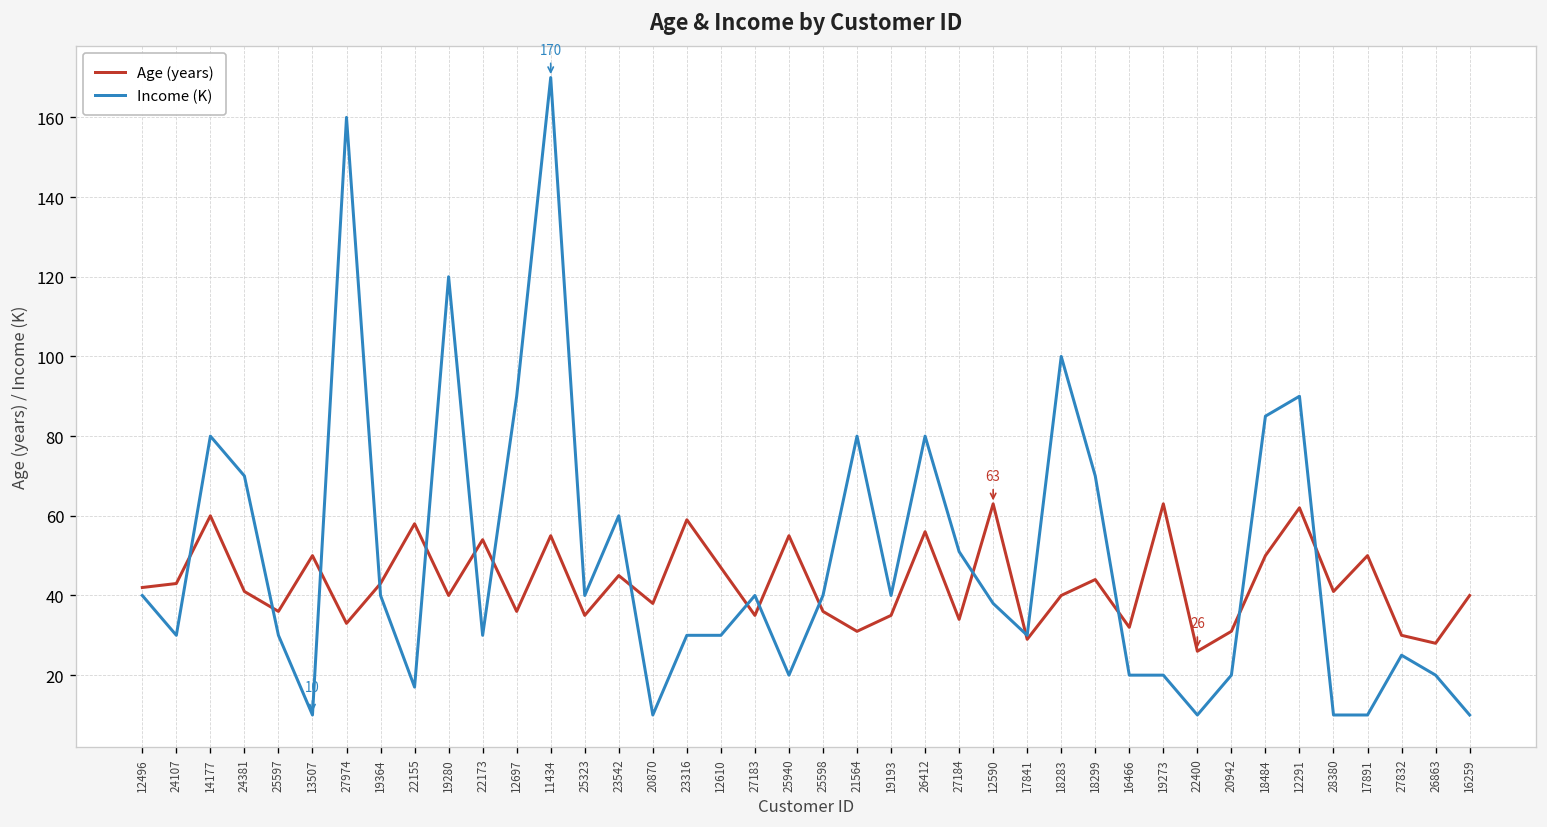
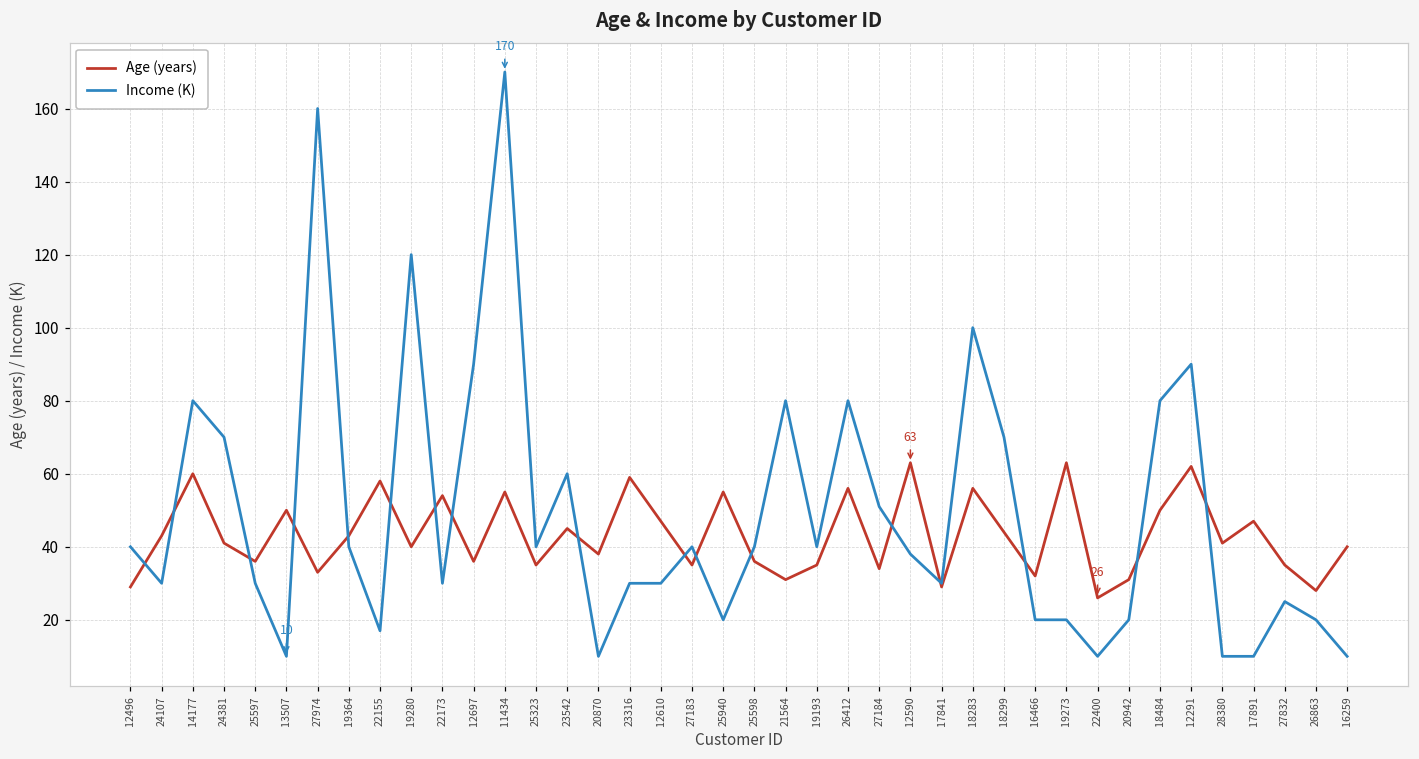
  {
    "Age (years)": {
-     "12496": 42,
+     "12496": 29,
      "24107": 43,
      "14177": 60,
      "24381": 41,
      "25597": 36,
      "13507": 50,
      "27974": 33,
      "19364": 43,
      "22155": 58,
      "19280": 40,
      "22173": 54,
      "12697": 36,
      "11434": 55,
      "25323": 35,
      "23542": 45,
      "20870": 38,
      "23316": 59,
      "12610": 47,
      "27183": 35,
      "25940": 55,
      "25598": 36,
      "21564": 31,
      "19193": 35,
      "26412": 56,
      "27184": 34,
      "17841": 29,
-     "18283": 40,
+     "18283": 56,
      "18299": 44,
      "16466": 32,
      "19273": 63,
      "20942": 31,
      "18484": 50,
      "12291": 62,
      "28380": 41,
-     "17891": 50,
-     "27832": 30,
+     "17891": 47,
+     "27832": 35,
      "26863": 28,
      "16259": 40
    },
    "Income (K)": {
      "12496": 40,
      "24107": 30,
      "14177": 80,
      "24381": 70,
      "25597": 30,
      "27974": 160,
      "19364": 40,
      "22155": 17,
      "19280": 120,
      "22173": 30,
      "12697": 90,
      "25323": 40,
      "23542": 60,
      "20870": 10,
      "23316": 30,
      "12610": 30,
      "27183": 40,
      "25940": 20,
      "25598": 40,
      "21564": 80,
      "19193": 40,
      "26412": 80,
      "27184": 51,
      "12590": 38,
      "17841": 30,
      "18283": 100,
      "18299": 70,
      "16466": 20,
      "19273": 20,
      "22400": 10,
      "20942": 20,
-     "18484": 85,
+     "18484": 80,
      "12291": 90,
      "28380": 10,
      "17891": 10,
      "27832": 25,
      "26863": 20,
      "16259": 10
    }
  }
